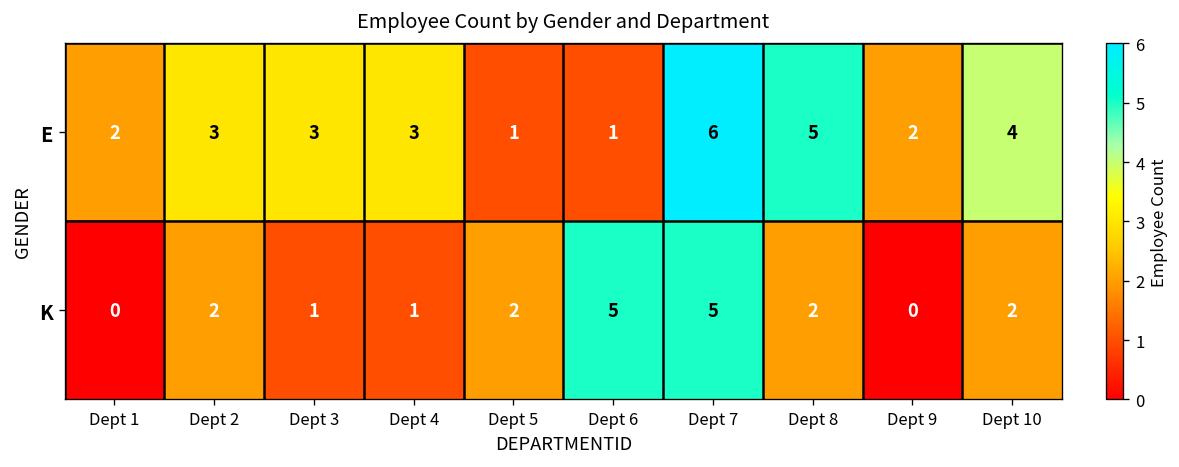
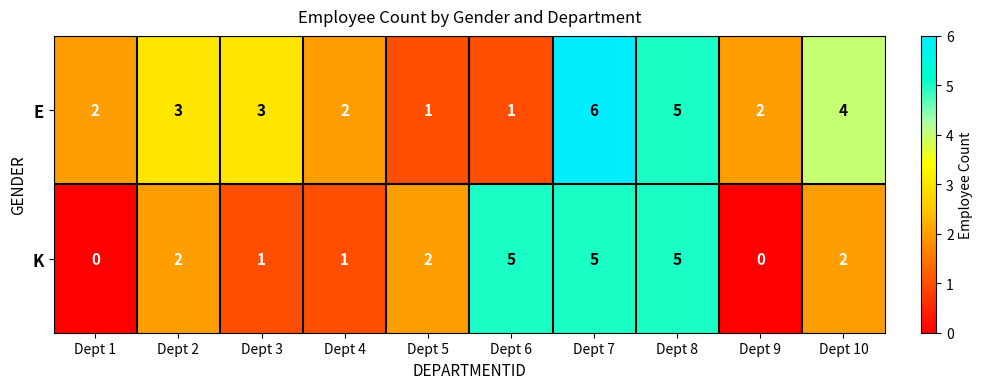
  {
    "E": {
      "Dept 1": 2,
      "Dept 2": 3,
      "Dept 3": 3,
-     "Dept 4": 3,
+     "Dept 4": 2,
      "Dept 5": 1,
      "Dept 6": 1,
      "Dept 7": 6,
      "Dept 8": 5,
      "Dept 9": 2,
      "Dept 10": 4
    },
    "K": {
      "Dept 1": 0,
      "Dept 2": 2,
      "Dept 3": 1,
      "Dept 4": 1,
      "Dept 5": 2,
      "Dept 6": 5,
      "Dept 7": 5,
-     "Dept 8": 2,
+     "Dept 8": 5,
      "Dept 9": 0,
      "Dept 10": 2
    }
  }
